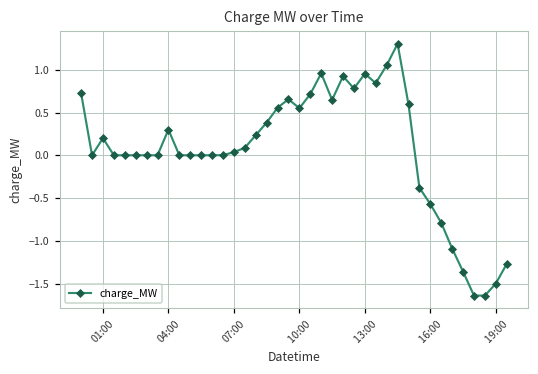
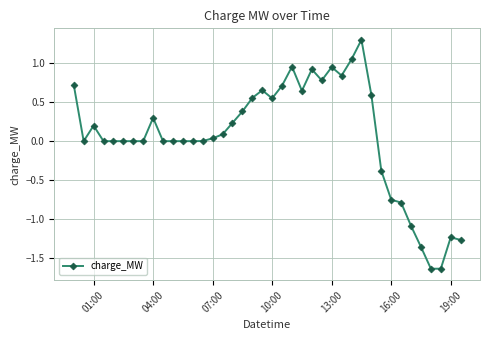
  {
    "01:00": 0.2,
    "04:00": 0.3,
    "07:00": 0.0,
    "10:00": 0.6,
    "13:00": 1.0,
-   "16:00": -0.6,
-   "19:00": -1.5
+   "16:00": -0.8,
+   "19:00": -1.2
  }
